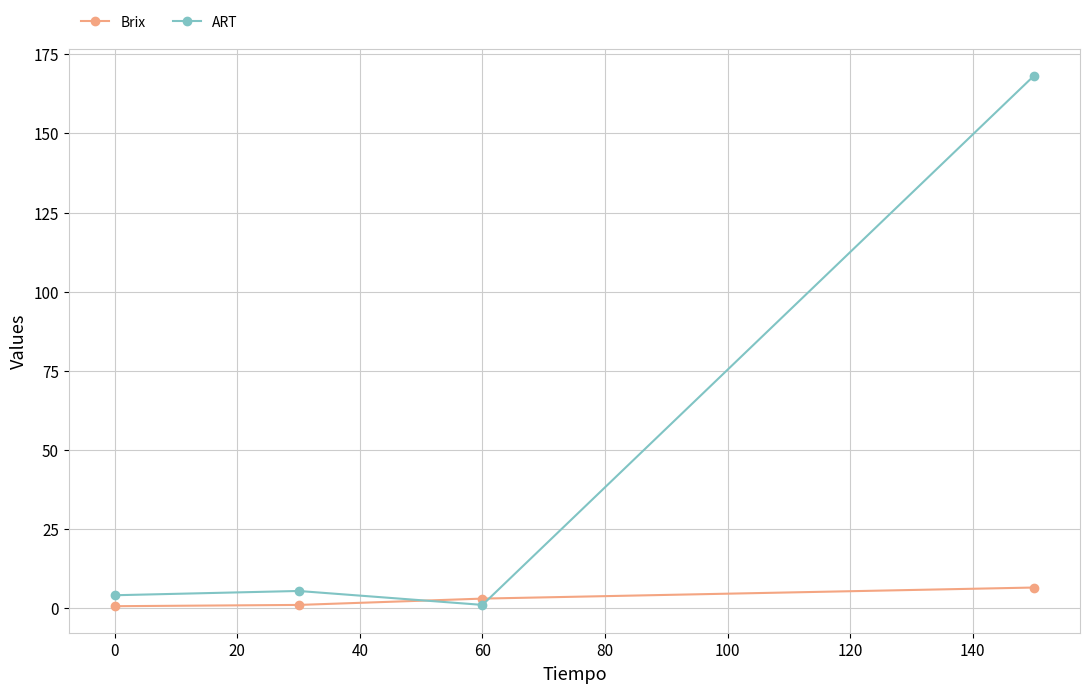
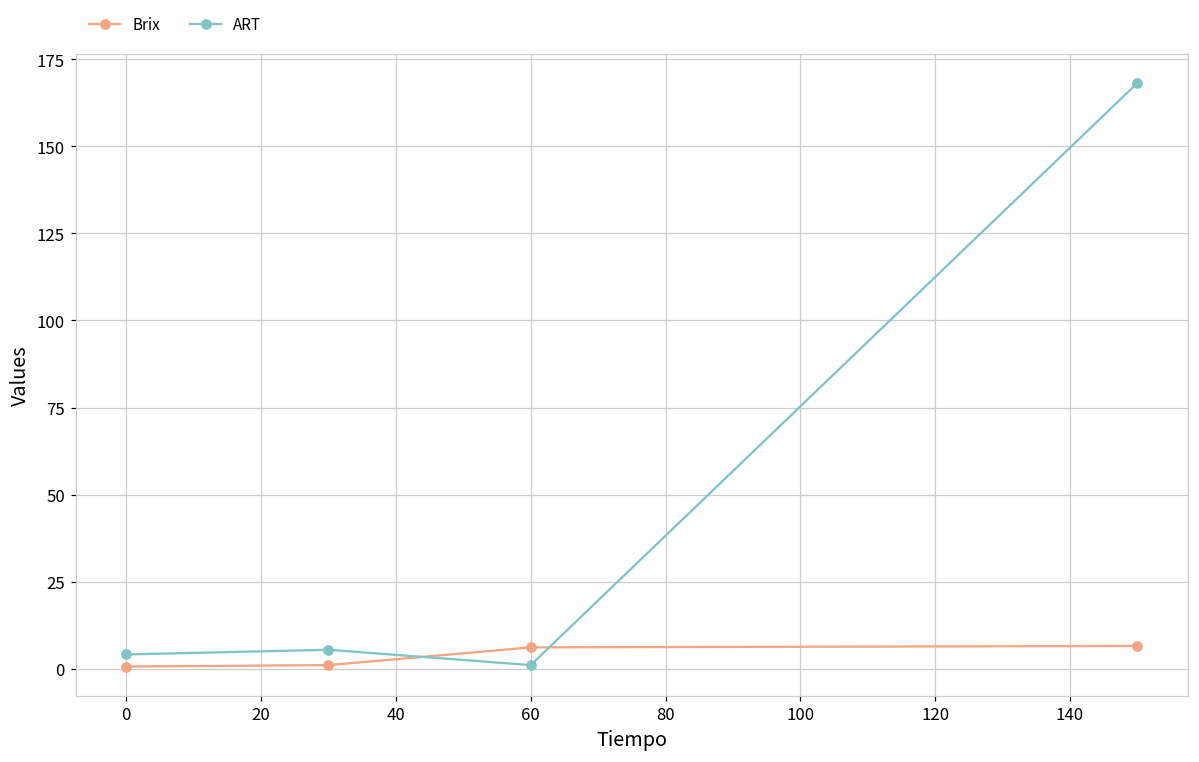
  {
    "Brix": {
      "0": 1,
-     "60": 3
+     "60": 6
    },
    "ART": {
      "0": 4,
      "60": 1
    }
  }
